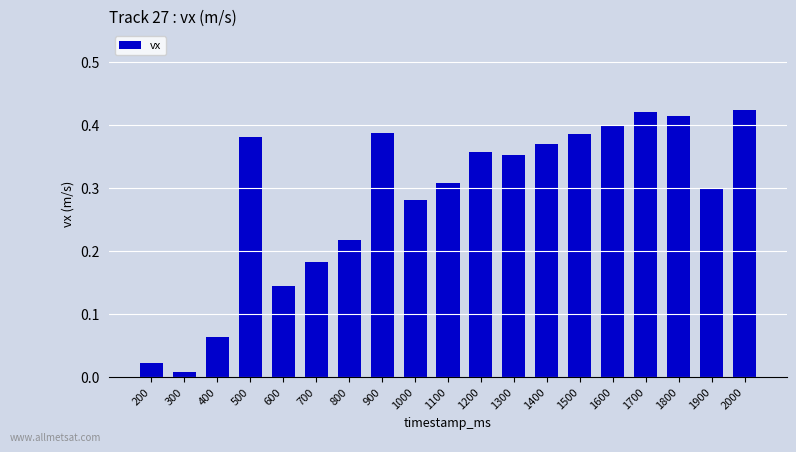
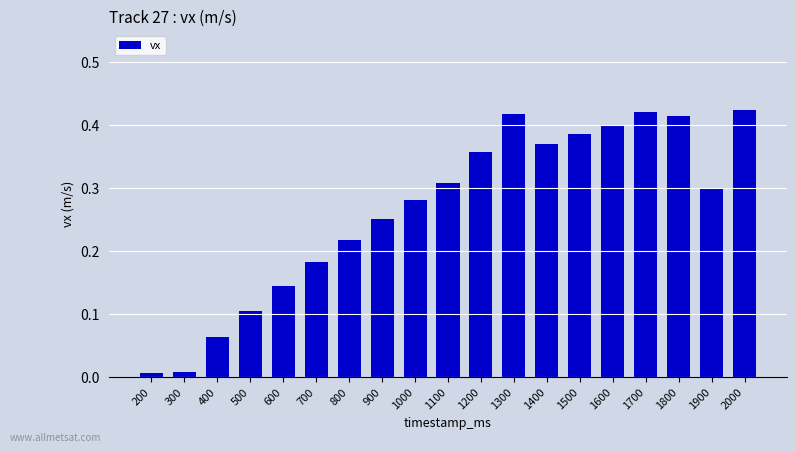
  {
-   "200": 0.02,
+   "200": 0.01,
    "300": 0.01,
    "400": 0.06,
-   "500": 0.38,
+   "500": 0.11,
    "600": 0.14,
    "700": 0.18,
    "800": 0.22,
-   "900": 0.39,
+   "900": 0.25,
    "1000": 0.28,
    "1100": 0.31,
    "1200": 0.36,
-   "1300": 0.35,
+   "1300": 0.42,
    "1400": 0.37,
    "1500": 0.39,
    "1600": 0.40,
    "1700": 0.42,
    "1800": 0.42,
    "1900": 0.30,
    "2000": 0.42
  }
